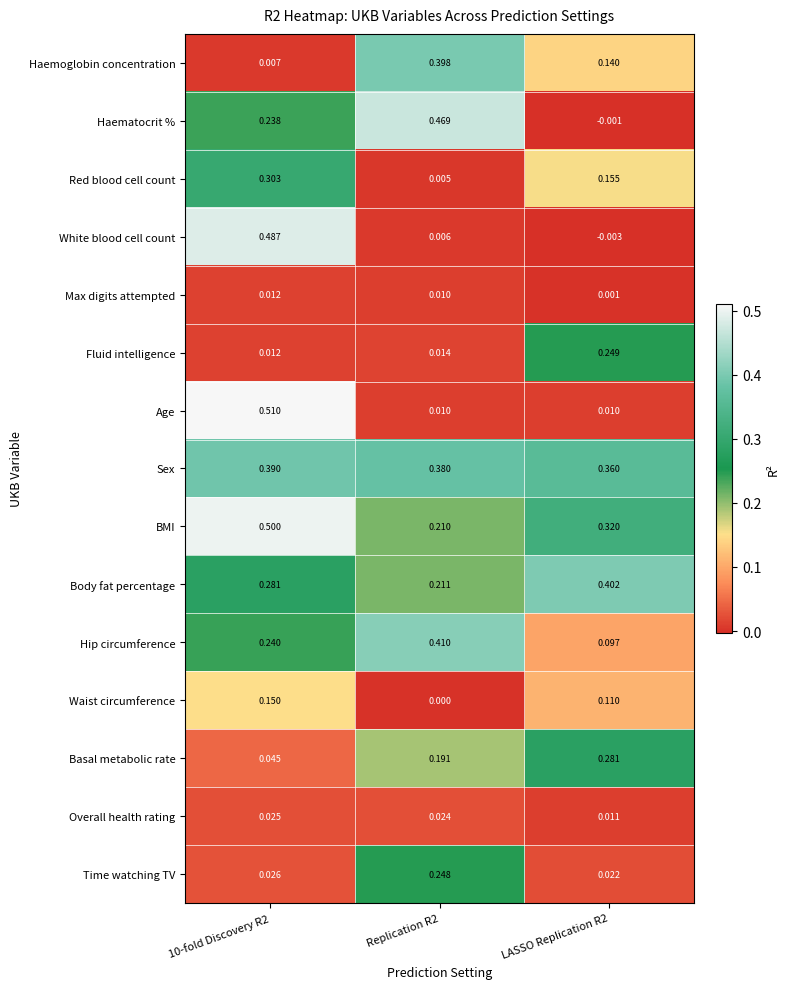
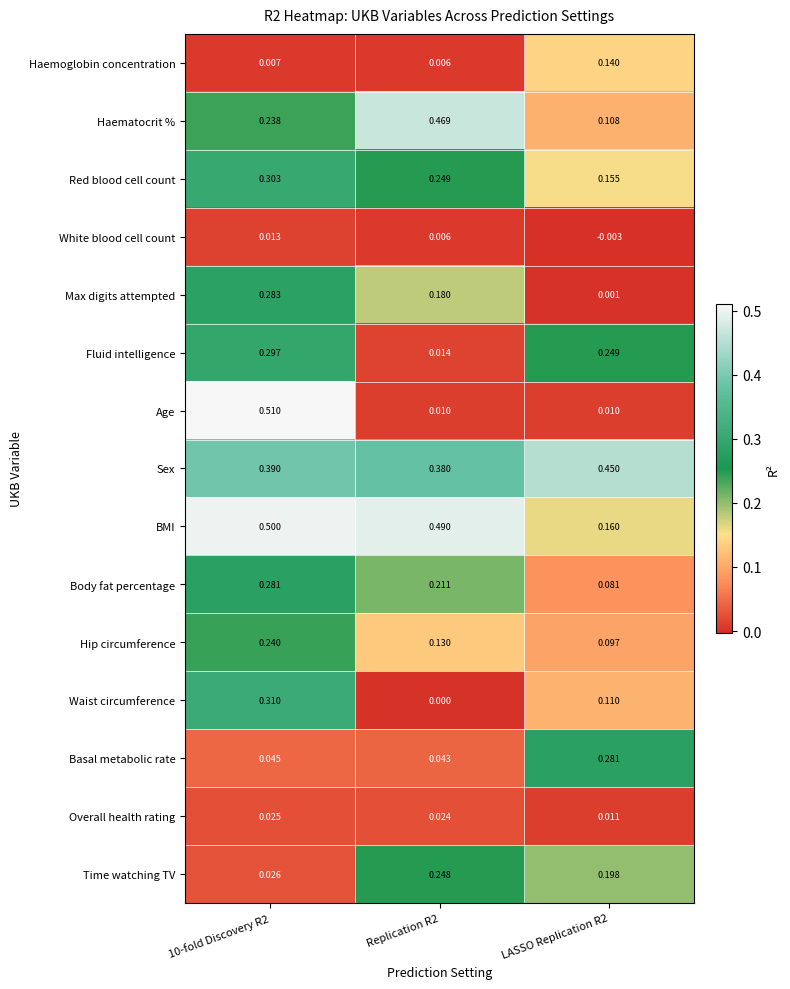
  {
    "Haemoglobin concentration": {
      "10-fold Discovery R2": 0.007,
-     "Replication R2": 0.398,
+     "Replication R2": 0.006,
      "LASSO Replication R2": 0.140
    },
    "Haematocrit %": {
      "10-fold Discovery R2": 0.238,
      "Replication R2": 0.469,
-     "LASSO Replication R2": -0.001
+     "LASSO Replication R2": 0.108
    },
    "Red blood cell count": {
      "10-fold Discovery R2": 0.303,
-     "Replication R2": 0.005,
+     "Replication R2": 0.249,
      "LASSO Replication R2": 0.155
    },
    "White blood cell count": {
-     "10-fold Discovery R2": 0.487,
+     "10-fold Discovery R2": 0.013,
      "Replication R2": 0.006,
      "LASSO Replication R2": -0.003
    },
    "Max digits attempted": {
-     "10-fold Discovery R2": 0.012,
-     "Replication R2": 0.010,
+     "10-fold Discovery R2": 0.283,
+     "Replication R2": 0.180,
      "LASSO Replication R2": 0.001
    },
    "Fluid intelligence": {
-     "10-fold Discovery R2": 0.012,
+     "10-fold Discovery R2": 0.297,
      "Replication R2": 0.014,
      "LASSO Replication R2": 0.249
    },
    "Age": {
      "10-fold Discovery R2": 0.510,
      "Replication R2": 0.010,
      "LASSO Replication R2": 0.010
    },
    "Sex": {
      "10-fold Discovery R2": 0.390,
      "Replication R2": 0.380,
-     "LASSO Replication R2": 0.360
+     "LASSO Replication R2": 0.450
    },
    "BMI": {
      "10-fold Discovery R2": 0.500,
-     "Replication R2": 0.210,
-     "LASSO Replication R2": 0.320
+     "Replication R2": 0.490,
+     "LASSO Replication R2": 0.160
    },
    "Body fat percentage": {
      "10-fold Discovery R2": 0.281,
      "Replication R2": 0.211,
-     "LASSO Replication R2": 0.402
+     "LASSO Replication R2": 0.081
    },
    "Hip circumference": {
      "10-fold Discovery R2": 0.240,
-     "Replication R2": 0.410,
+     "Replication R2": 0.130,
      "LASSO Replication R2": 0.097
    },
    "Waist circumference": {
-     "10-fold Discovery R2": 0.150,
+     "10-fold Discovery R2": 0.310,
      "Replication R2": 0.000,
      "LASSO Replication R2": 0.110
    },
    "Basal metabolic rate": {
      "10-fold Discovery R2": 0.045,
-     "Replication R2": 0.191,
+     "Replication R2": 0.043,
      "LASSO Replication R2": 0.281
    },
    "Overall health rating": {
      "10-fold Discovery R2": 0.025,
      "Replication R2": 0.024,
      "LASSO Replication R2": 0.011
    },
    "Time watching TV": {
      "10-fold Discovery R2": 0.026,
      "Replication R2": 0.248,
-     "LASSO Replication R2": 0.022
+     "LASSO Replication R2": 0.198
    }
  }
